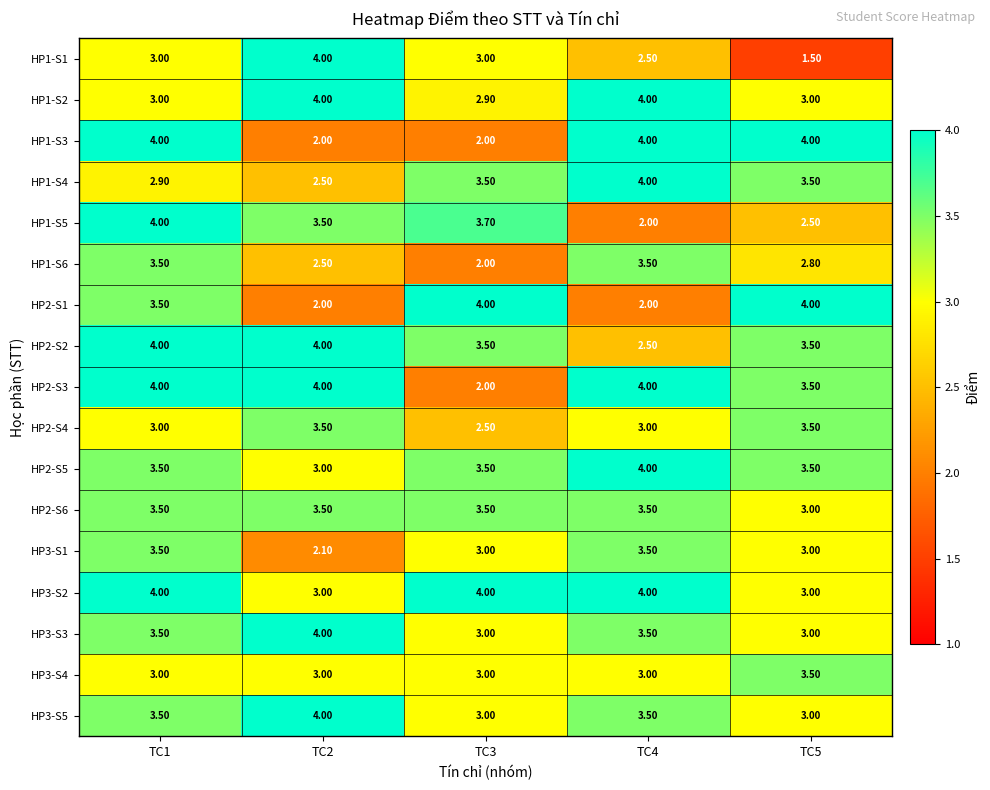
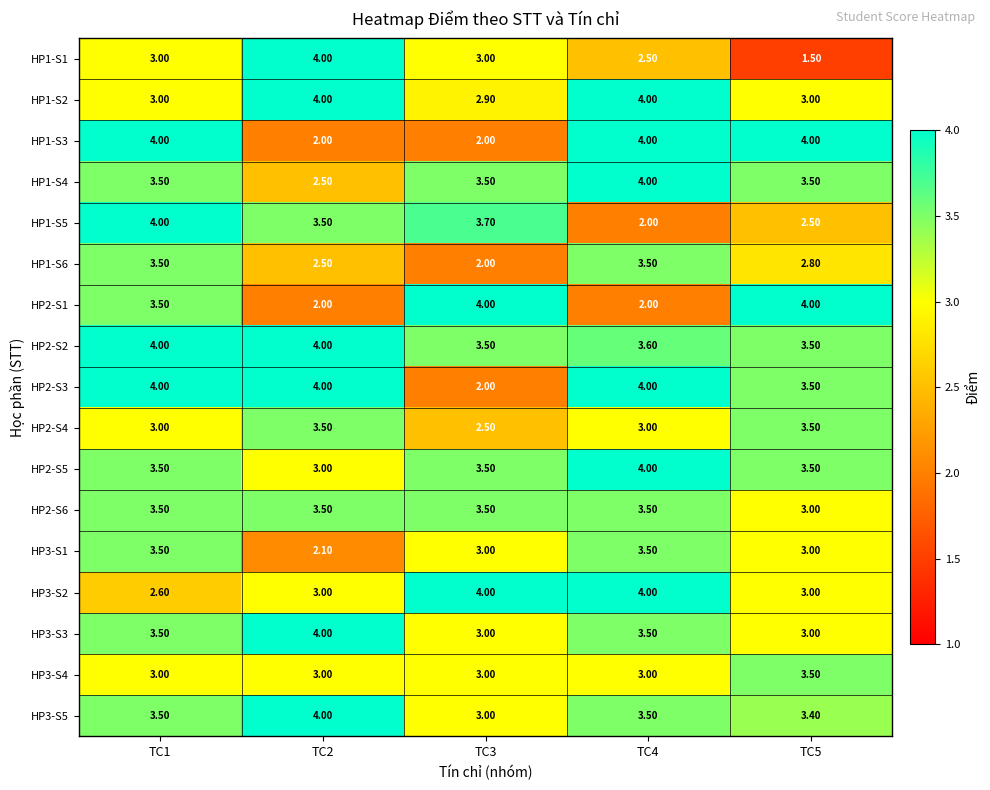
  {
    "HP1-S1": {
      "TC1": 3.00,
      "TC2": 4.00,
      "TC3": 3.00,
      "TC4": 2.50,
      "TC5": 1.50
    },
    "HP1-S2": {
      "TC1": 3.00,
      "TC2": 4.00,
      "TC3": 2.90,
      "TC4": 4.00,
      "TC5": 3.00
    },
    "HP1-S3": {
      "TC1": 4.00,
      "TC2": 2.00,
      "TC3": 2.00,
      "TC4": 4.00,
      "TC5": 4.00
    },
    "HP1-S4": {
-     "TC1": 2.90,
+     "TC1": 3.50,
      "TC2": 2.50,
      "TC3": 3.50,
      "TC4": 4.00,
      "TC5": 3.50
    },
    "HP1-S5": {
      "TC1": 4.00,
      "TC2": 3.50,
      "TC3": 3.70,
      "TC4": 2.00,
      "TC5": 2.50
    },
    "HP1-S6": {
      "TC1": 3.50,
      "TC2": 2.50,
      "TC3": 2.00,
      "TC4": 3.50,
      "TC5": 2.80
    },
    "HP2-S1": {
      "TC1": 3.50,
      "TC2": 2.00,
      "TC3": 4.00,
      "TC4": 2.00,
      "TC5": 4.00
    },
    "HP2-S2": {
      "TC1": 4.00,
      "TC2": 4.00,
      "TC3": 3.50,
-     "TC4": 2.50,
+     "TC4": 3.60,
      "TC5": 3.50
    },
    "HP2-S3": {
      "TC1": 4.00,
      "TC2": 4.00,
      "TC3": 2.00,
      "TC4": 4.00,
      "TC5": 3.50
    },
    "HP2-S4": {
      "TC1": 3.00,
      "TC2": 3.50,
      "TC3": 2.50,
      "TC4": 3.00,
      "TC5": 3.50
    },
    "HP2-S5": {
      "TC1": 3.50,
      "TC2": 3.00,
      "TC3": 3.50,
      "TC4": 4.00,
      "TC5": 3.50
    },
    "HP2-S6": {
      "TC1": 3.50,
      "TC2": 3.50,
      "TC3": 3.50,
      "TC4": 3.50,
      "TC5": 3.00
    },
    "HP3-S1": {
      "TC1": 3.50,
      "TC2": 2.10,
      "TC3": 3.00,
      "TC4": 3.50,
      "TC5": 3.00
    },
    "HP3-S2": {
-     "TC1": 4.00,
+     "TC1": 2.60,
      "TC2": 3.00,
      "TC3": 4.00,
      "TC4": 4.00,
      "TC5": 3.00
    },
    "HP3-S3": {
      "TC1": 3.50,
      "TC2": 4.00,
      "TC3": 3.00,
      "TC4": 3.50,
      "TC5": 3.00
    },
    "HP3-S4": {
      "TC1": 3.00,
      "TC2": 3.00,
      "TC3": 3.00,
      "TC4": 3.00,
      "TC5": 3.50
    },
    "HP3-S5": {
      "TC1": 3.50,
      "TC2": 4.00,
      "TC3": 3.00,
      "TC4": 3.50,
-     "TC5": 3.00
+     "TC5": 3.40
    }
  }
